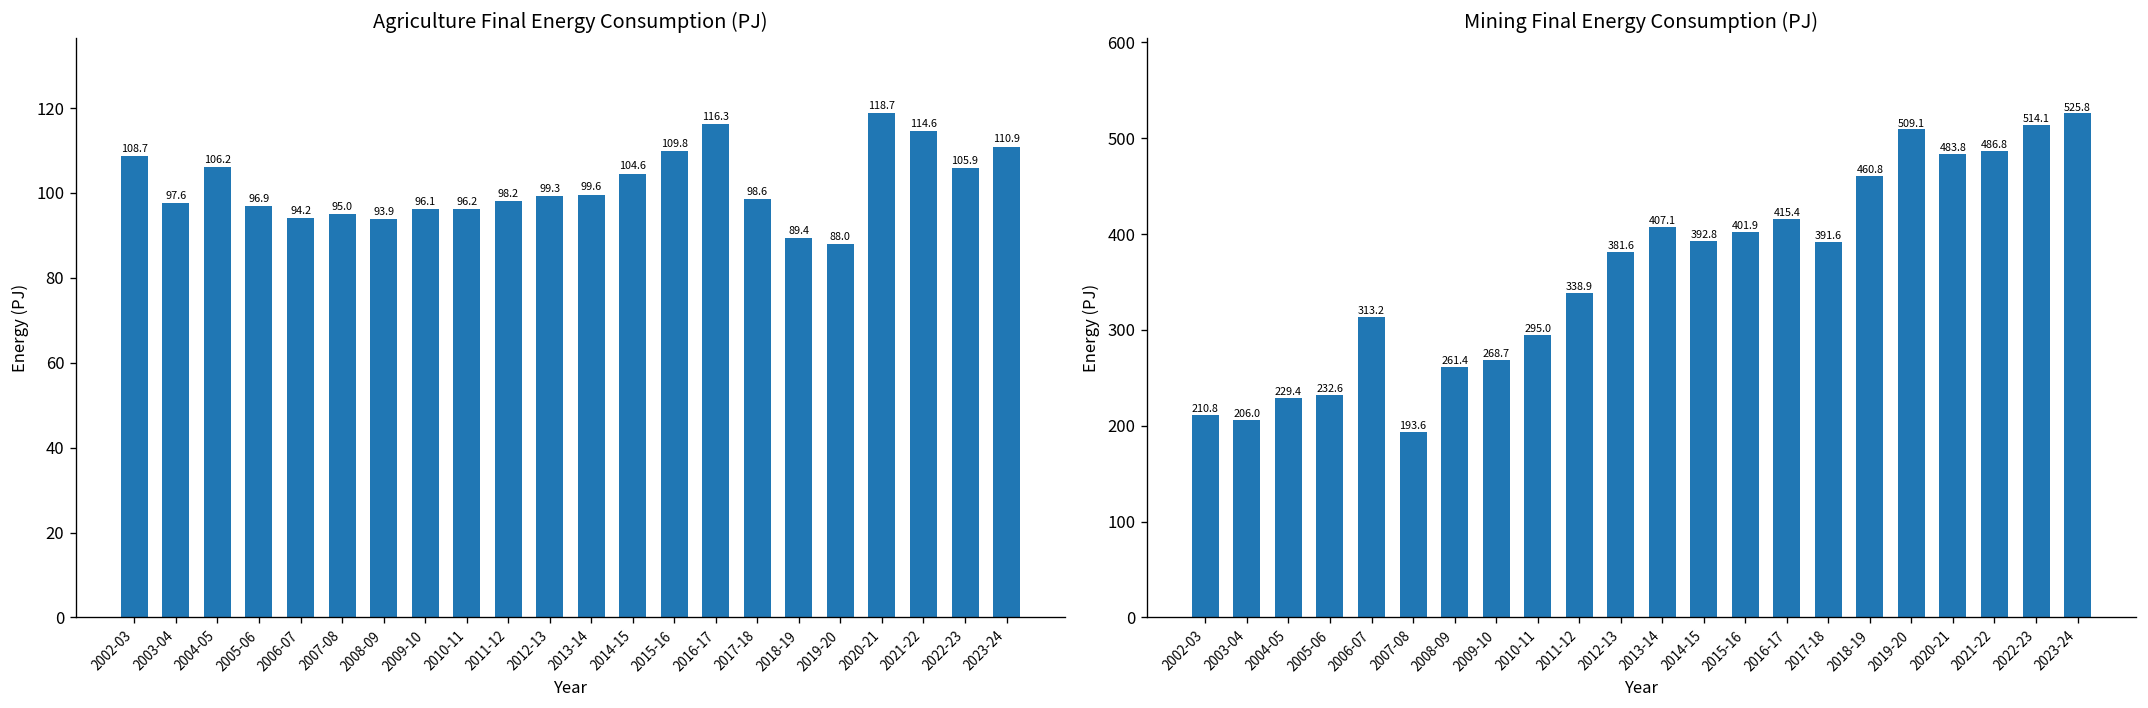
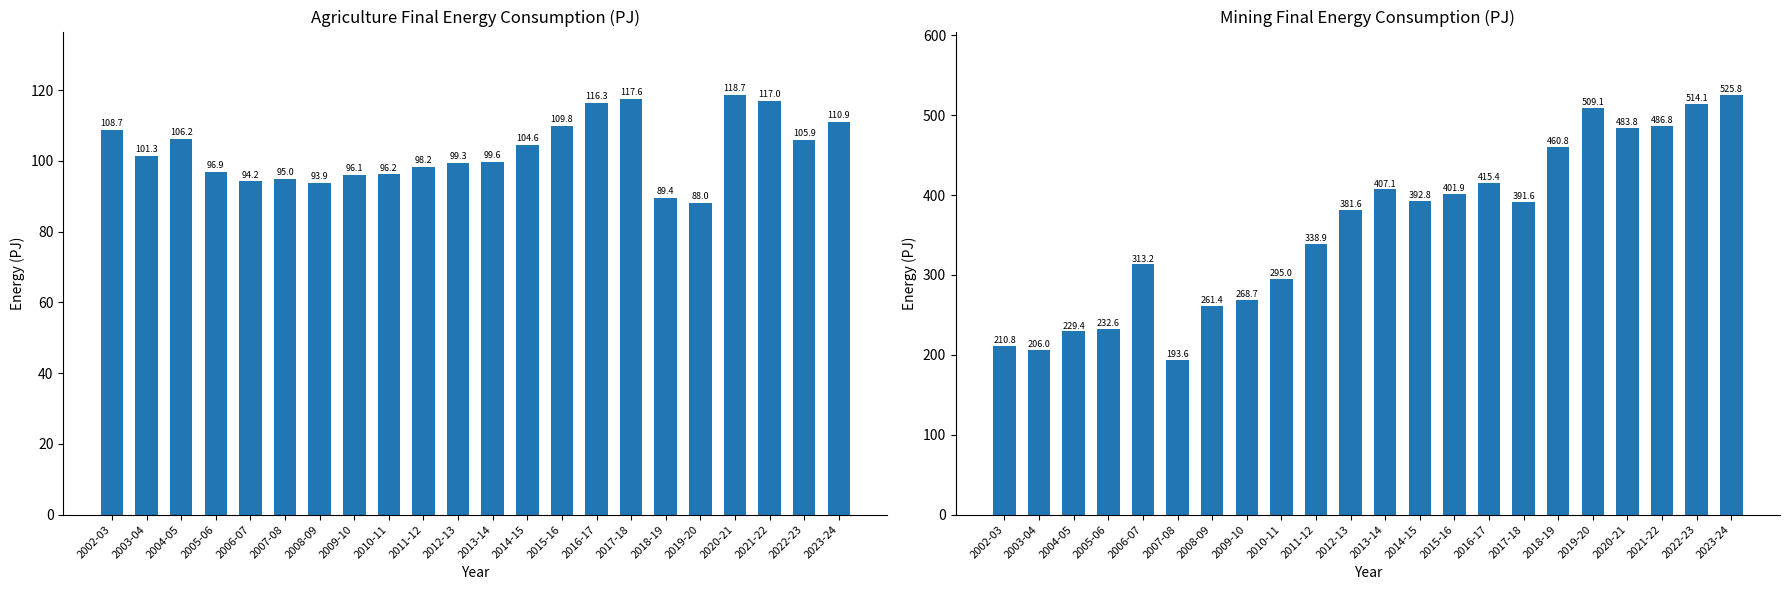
  {
    "Agriculture Final Energy Consumption (PJ)": {
      "2002-03": 108.7,
-     "2003-04": 97.6,
+     "2003-04": 101.3,
      "2004-05": 106.2,
      "2005-06": 96.9,
      "2006-07": 94.2,
      "2007-08": 95.0,
      "2008-09": 93.9,
      "2009-10": 96.1,
      "2010-11": 96.2,
      "2011-12": 98.2,
      "2012-13": 99.3,
      "2013-14": 99.6,
      "2014-15": 104.6,
      "2015-16": 109.8,
      "2016-17": 116.3,
-     "2017-18": 98.6,
+     "2017-18": 117.6,
      "2018-19": 89.4,
      "2019-20": 88.0,
      "2020-21": 118.7,
-     "2021-22": 114.6,
+     "2021-22": 117.0,
      "2022-23": 105.9,
      "2023-24": 110.9
    },
    "Mining Final Energy Consumption (PJ)": {
      "2002-03": 210.8,
      "2003-04": 206.0,
      "2004-05": 229.4,
      "2005-06": 232.6,
      "2006-07": 313.2,
      "2007-08": 193.6,
      "2008-09": 261.4,
      "2009-10": 268.7,
      "2010-11": 295.0,
      "2011-12": 338.9,
      "2012-13": 381.6,
      "2013-14": 407.1,
      "2014-15": 392.8,
      "2015-16": 401.9,
      "2016-17": 415.4,
      "2017-18": 391.6,
      "2018-19": 460.8,
      "2019-20": 509.1,
      "2020-21": 483.8,
      "2021-22": 486.8,
      "2022-23": 514.1,
      "2023-24": 525.8
    }
  }
